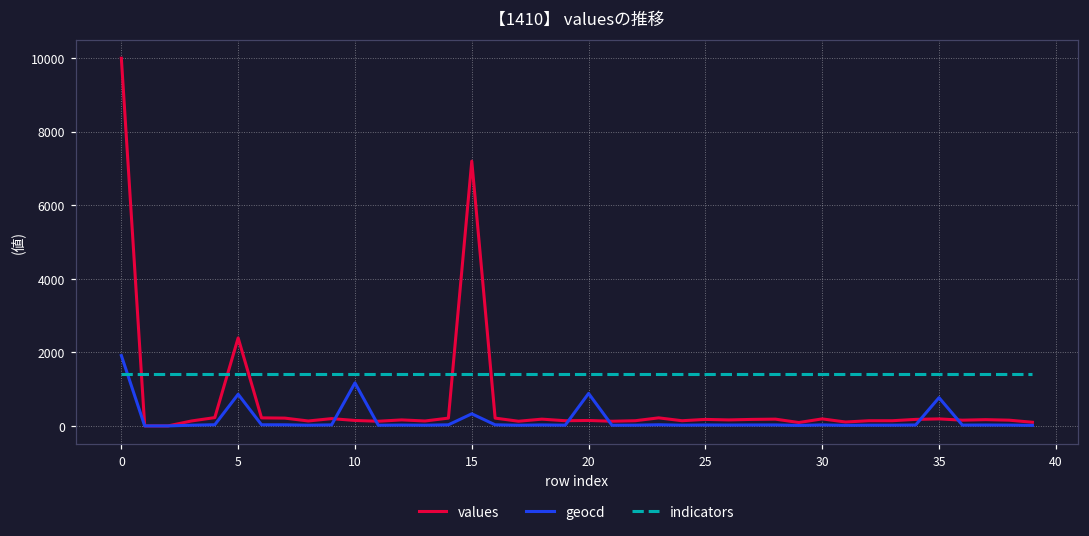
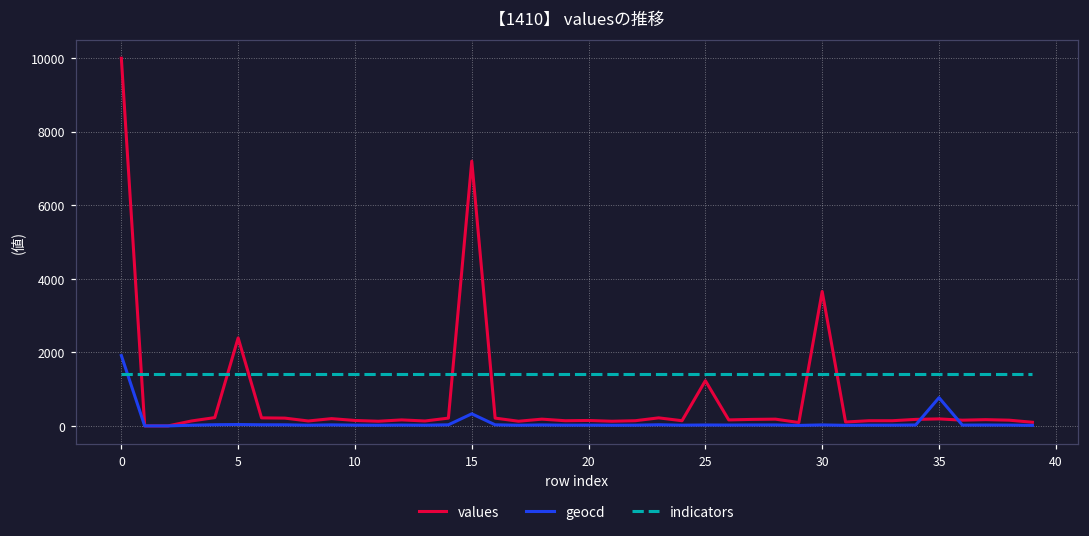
  {
    "values": {
      "0": 10000,
      "5": 2400,
      "10": 100,
      "15": 7200,
      "20": 100,
-     "25": 200,
-     "30": 200,
+     "25": 1200,
+     "30": 3700,
      "35": 200
    },
    "geocd": {
      "0": 1900,
-     "5": 900,
-     "10": 1200,
+     "5": 0,
+     "10": 0,
      "15": 300,
-     "20": 900,
+     "20": 0,
      "25": 0,
      "30": 0,
      "35": 800
    },
    "indicators": {
      "0": 1400,
      "5": 1400,
      "10": 1400,
      "15": 1400,
      "20": 1400,
      "25": 1400,
      "30": 1400,
      "35": 1400
    }
  }
